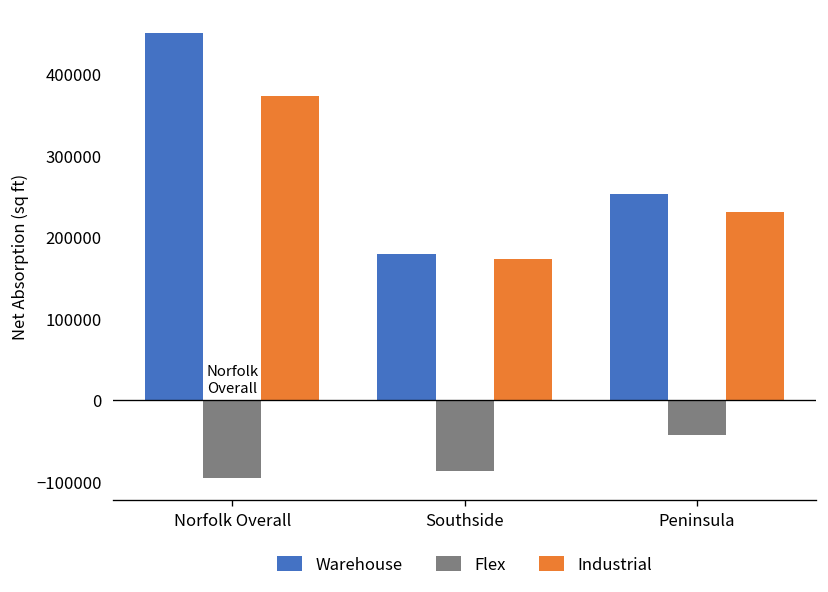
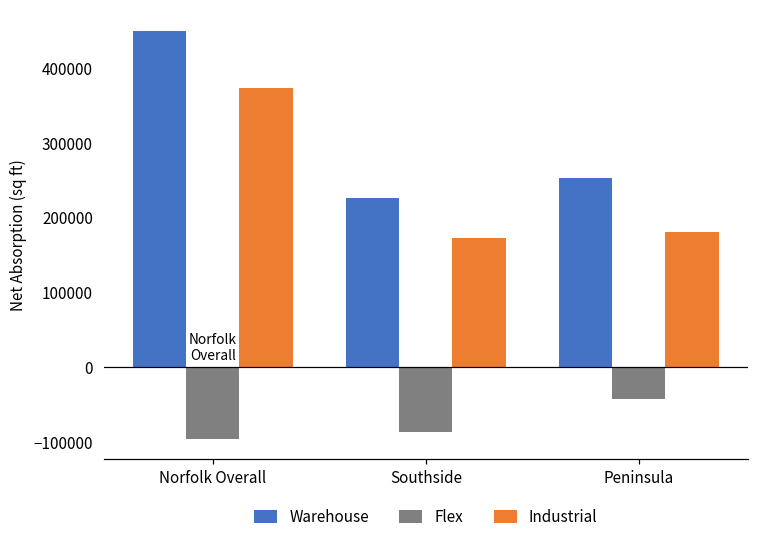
  {
    "Warehouse": {
      "Norfolk Overall": 450000,
-     "Southside": 180000,
+     "Southside": 230000,
      "Peninsula": 250000
    },
    "Flex": {
      "Norfolk Overall": -100000,
      "Southside": -90000,
      "Peninsula": -40000
    },
    "Industrial": {
      "Norfolk Overall": 370000,
      "Southside": 170000,
-     "Peninsula": 230000
+     "Peninsula": 180000
    }
  }
